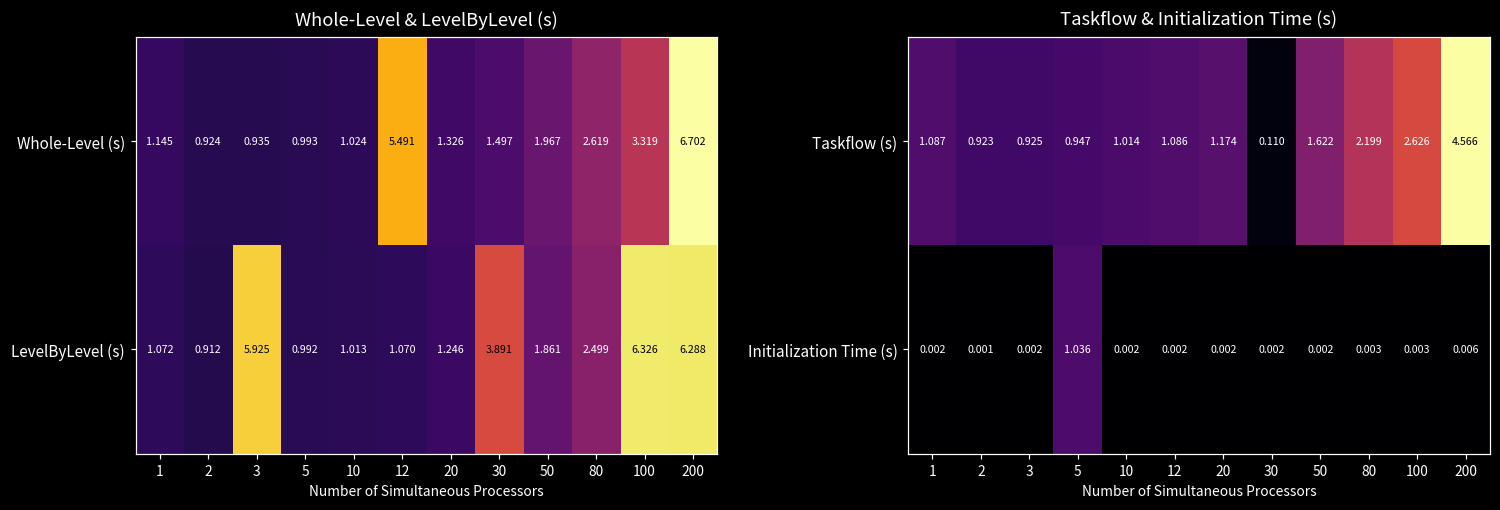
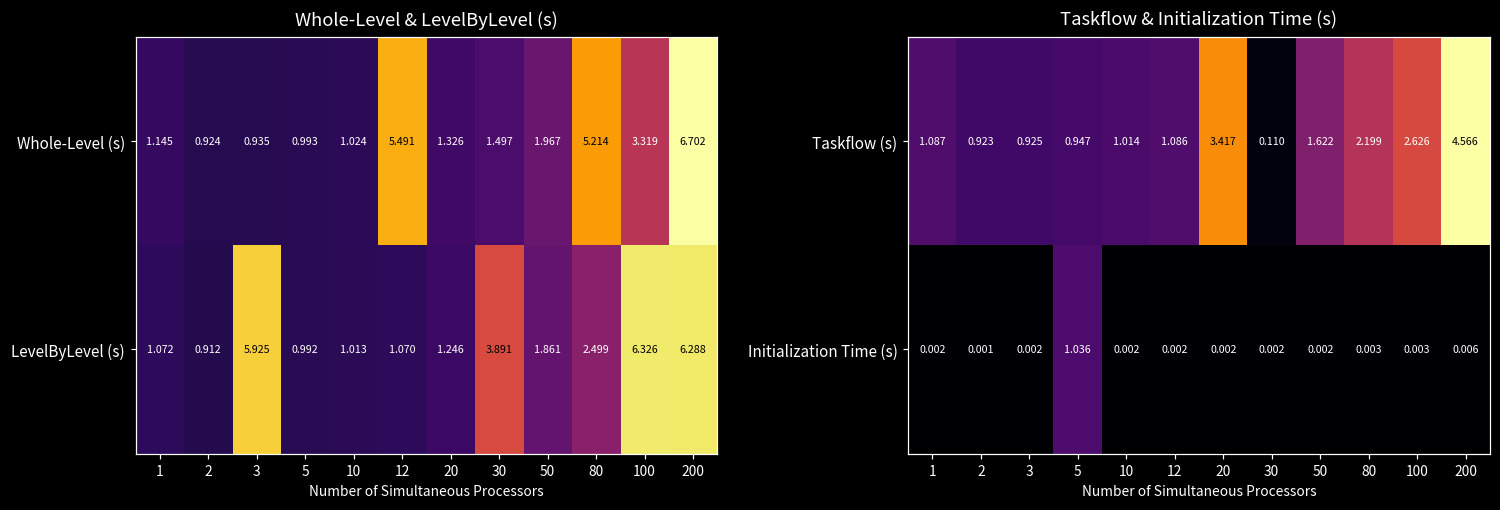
  {
    "Whole-Level & LevelByLevel (s)": {
      "Whole-Level (s)": {
        "1": 1.145,
        "2": 0.924,
        "3": 0.935,
        "5": 0.993,
        "10": 1.024,
        "12": 5.491,
        "20": 1.326,
        "30": 1.497,
        "50": 1.967,
-       "80": 2.619,
+       "80": 5.214,
        "100": 3.319,
        "200": 6.702
      },
      "LevelByLevel (s)": {
        "1": 1.072,
        "2": 0.912,
        "3": 5.925,
        "5": 0.992,
        "10": 1.013,
        "12": 1.070,
        "20": 1.246,
        "30": 3.891,
        "50": 1.861,
        "80": 2.499,
        "100": 6.326,
        "200": 6.288
      }
    },
    "Taskflow & Initialization Time (s)": {
      "Taskflow (s)": {
        "1": 1.087,
        "2": 0.923,
        "3": 0.925,
        "5": 0.947,
        "10": 1.014,
        "12": 1.086,
-       "20": 1.174,
+       "20": 3.417,
        "30": 0.110,
        "50": 1.622,
        "80": 2.199,
        "100": 2.626,
        "200": 4.566
      },
      "Initialization Time (s)": {
        "1": 0.002,
        "2": 0.001,
        "3": 0.002,
        "5": 1.036,
        "10": 0.002,
        "12": 0.002,
        "20": 0.002,
        "30": 0.002,
        "50": 0.002,
        "80": 0.003,
        "100": 0.003,
        "200": 0.006
      }
    }
  }
